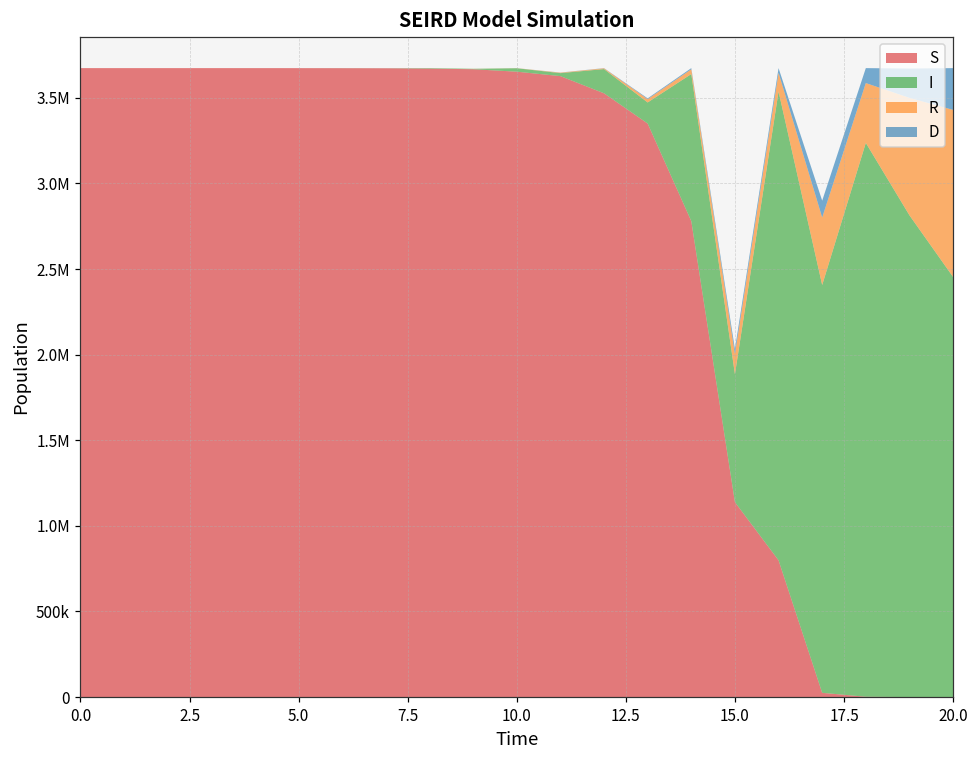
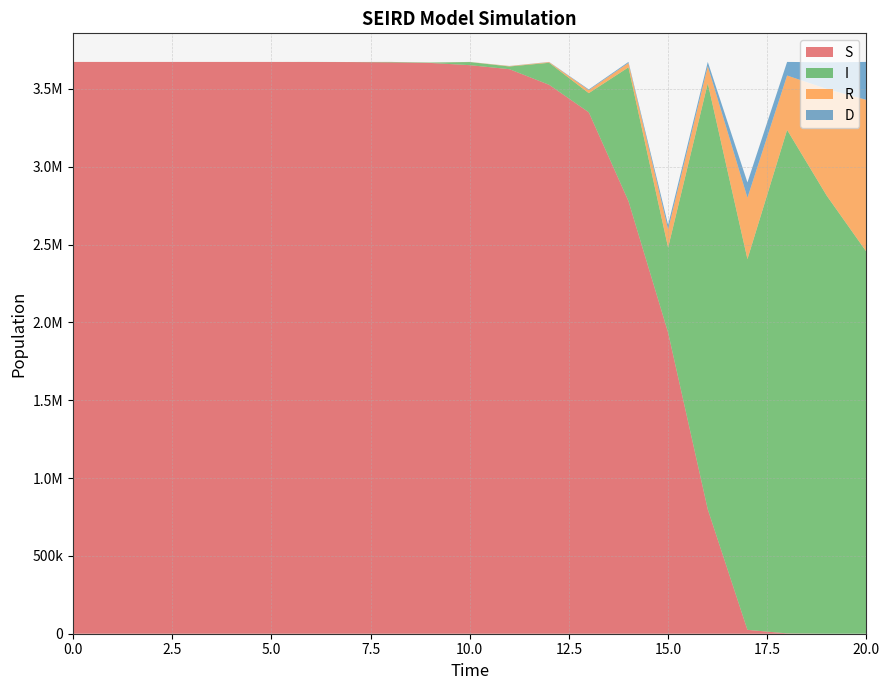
  {
    "S": {
      "10.0": 3650000,
-     "15.0": 1140000,
+     "15.0": 1930000,
      "20.0": 0
    },
    "I": {
-     "15.0": 750000,
+     "15.0": 550000,
      "20.0": 2450000
    },
    "R": {
      "15.0": 120000,
      "20.0": 980000
    },
    "D": {
      "15.0": 30000,
      "20.0": 240000
    }
  }
